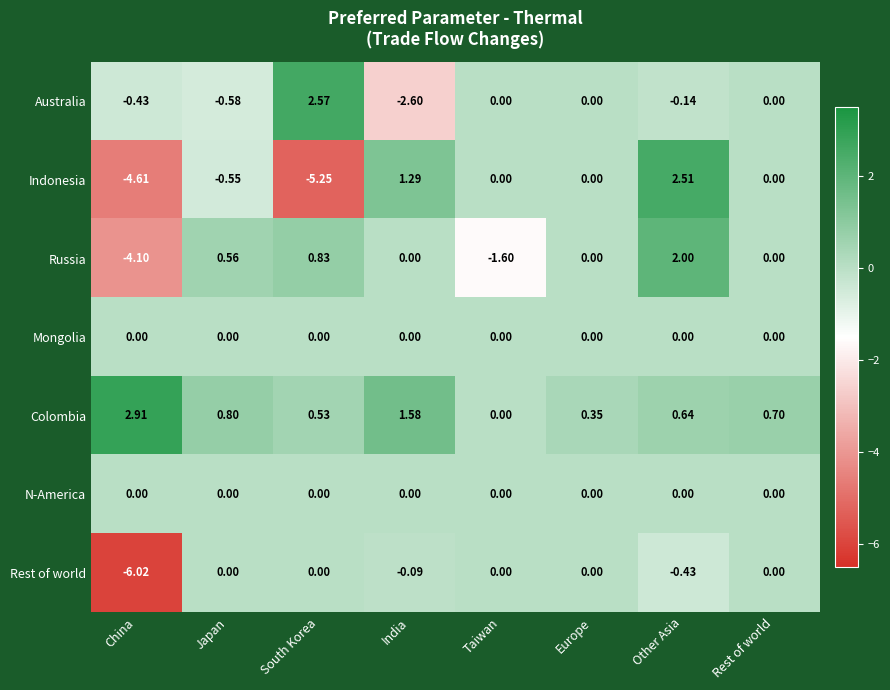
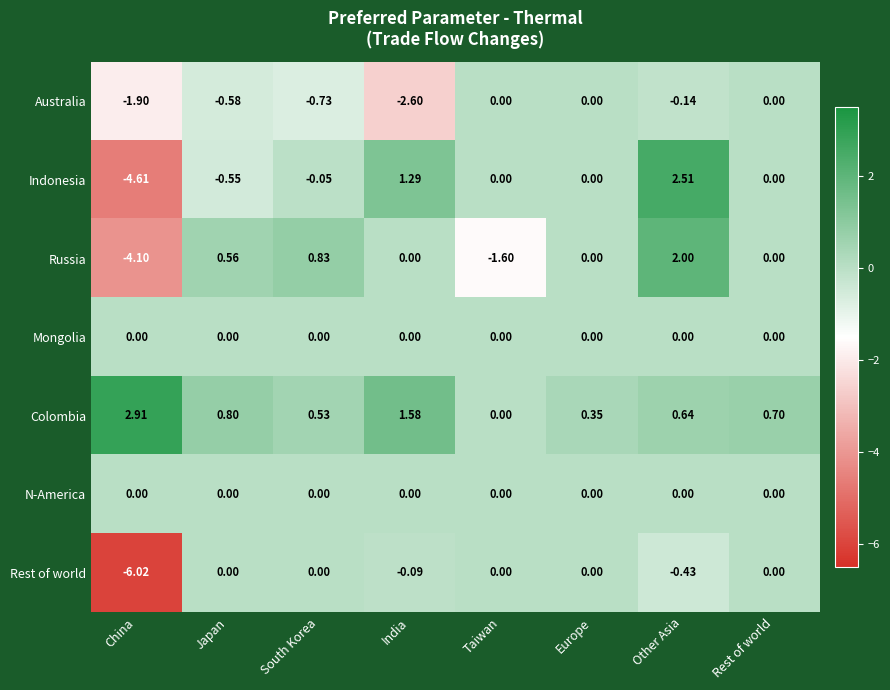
  {
    "Australia": {
-     "China": -0.43,
+     "China": -1.90,
      "Japan": -0.58,
-     "South Korea": 2.57,
+     "South Korea": -0.73,
      "India": -2.60,
      "Taiwan": 0.00,
      "Europe": 0.00,
      "Other Asia": -0.14,
      "Rest of world": 0.00
    },
    "Indonesia": {
      "China": -4.61,
      "Japan": -0.55,
-     "South Korea": -5.25,
+     "South Korea": -0.05,
      "India": 1.29,
      "Taiwan": 0.00,
      "Europe": 0.00,
      "Other Asia": 2.51,
      "Rest of world": 0.00
    },
    "Russia": {
      "China": -4.10,
      "Japan": 0.56,
      "South Korea": 0.83,
      "India": 0.00,
      "Taiwan": -1.60,
      "Europe": 0.00,
      "Other Asia": 2.00,
      "Rest of world": 0.00
    },
    "Mongolia": {
      "China": 0.00,
      "Japan": 0.00,
      "South Korea": 0.00,
      "India": 0.00,
      "Taiwan": 0.00,
      "Europe": 0.00,
      "Other Asia": 0.00,
      "Rest of world": 0.00
    },
    "Colombia": {
      "China": 2.91,
      "Japan": 0.80,
      "South Korea": 0.53,
      "India": 1.58,
      "Taiwan": 0.00,
      "Europe": 0.35,
      "Other Asia": 0.64,
      "Rest of world": 0.70
    },
    "N-America": {
      "China": 0.00,
      "Japan": 0.00,
      "South Korea": 0.00,
      "India": 0.00,
      "Taiwan": 0.00,
      "Europe": 0.00,
      "Other Asia": 0.00,
      "Rest of world": 0.00
    },
    "Rest of world": {
      "China": -6.02,
      "Japan": 0.00,
      "South Korea": 0.00,
      "India": -0.09,
      "Taiwan": 0.00,
      "Europe": 0.00,
      "Other Asia": -0.43,
      "Rest of world": 0.00
    }
  }
